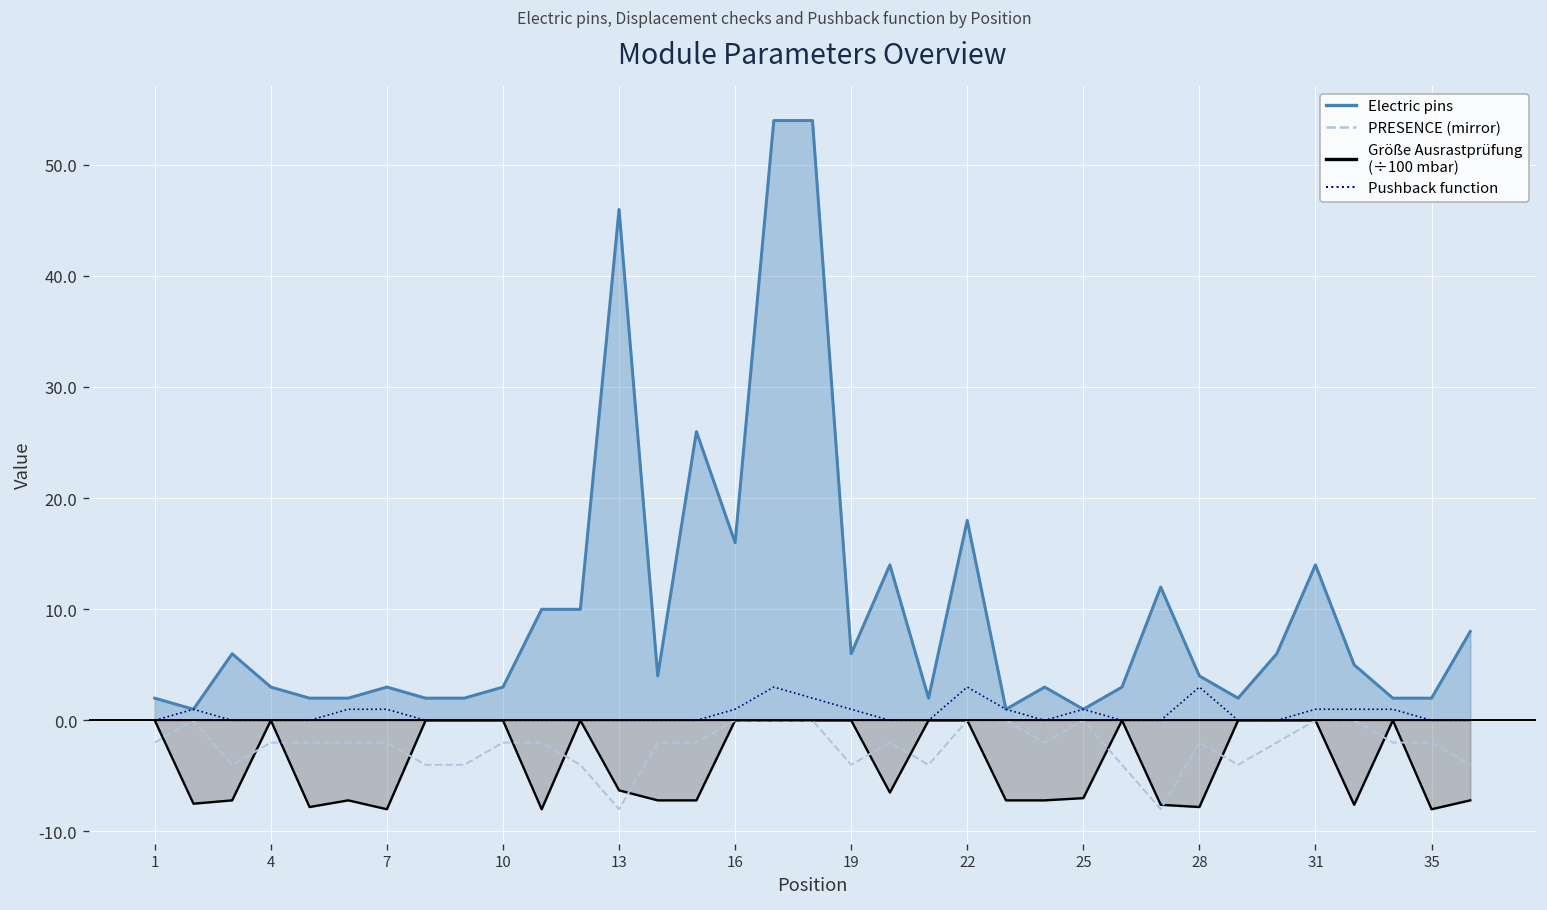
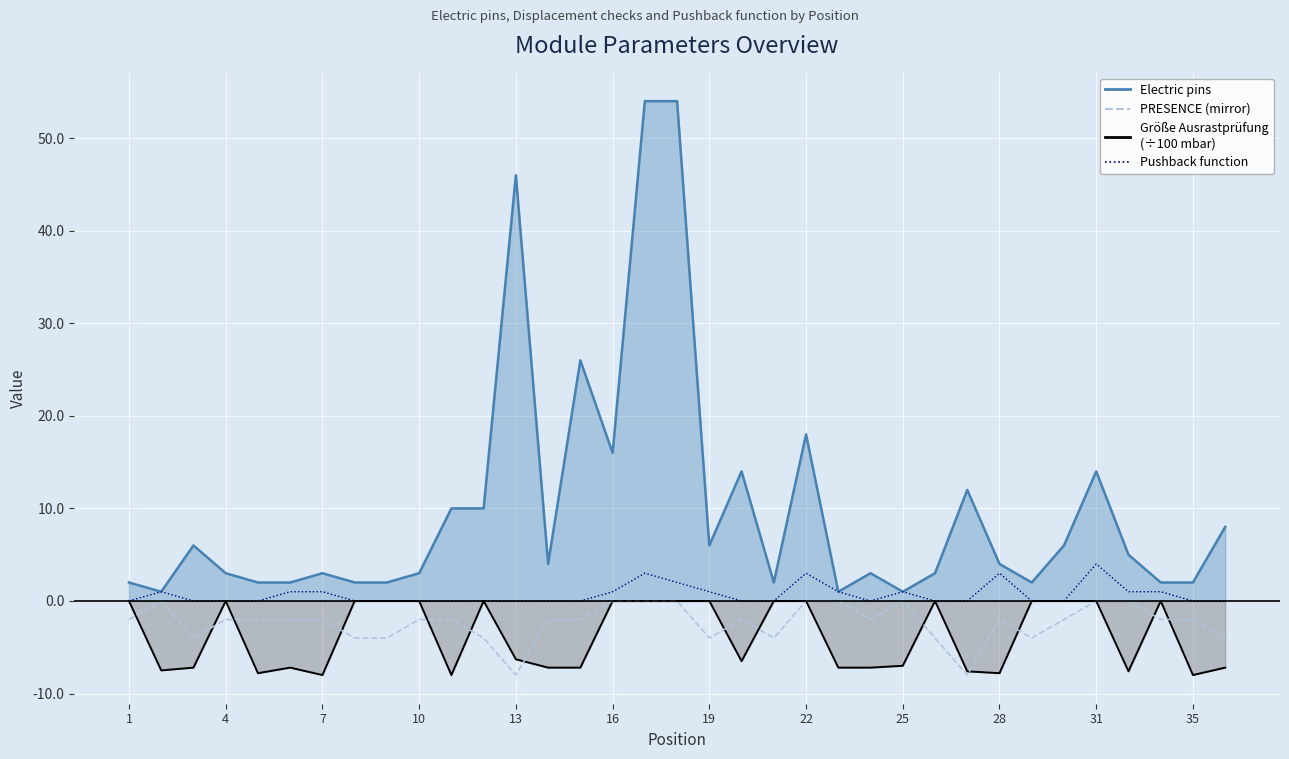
  {
    "Pushback function": {
      "7": 1,
      "16": 1,
      "19": 1,
      "22": 3,
      "28": 3,
-     "31": 1
+     "31": 4
    }
  }
